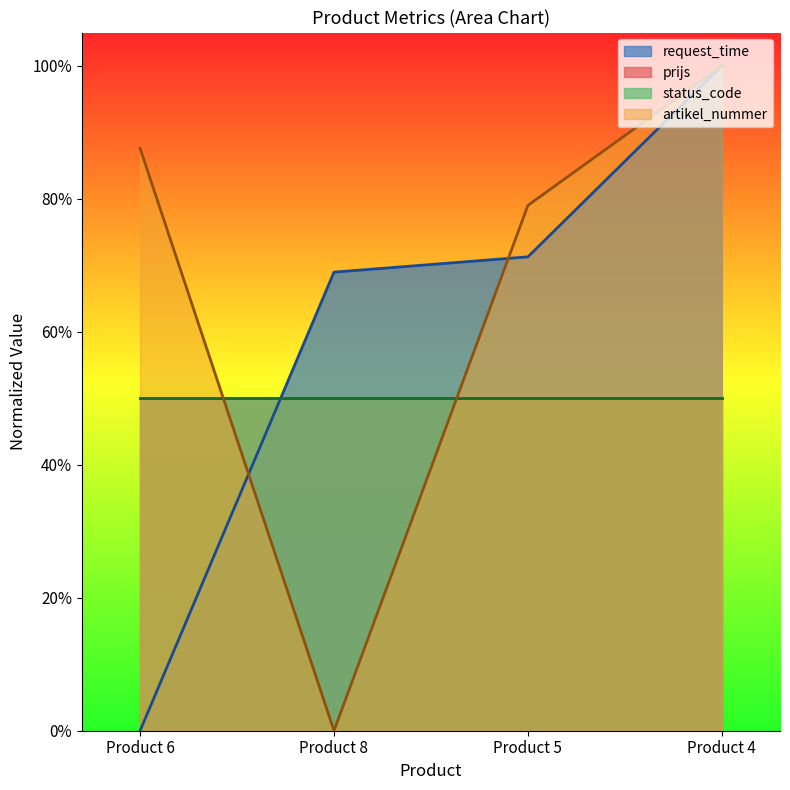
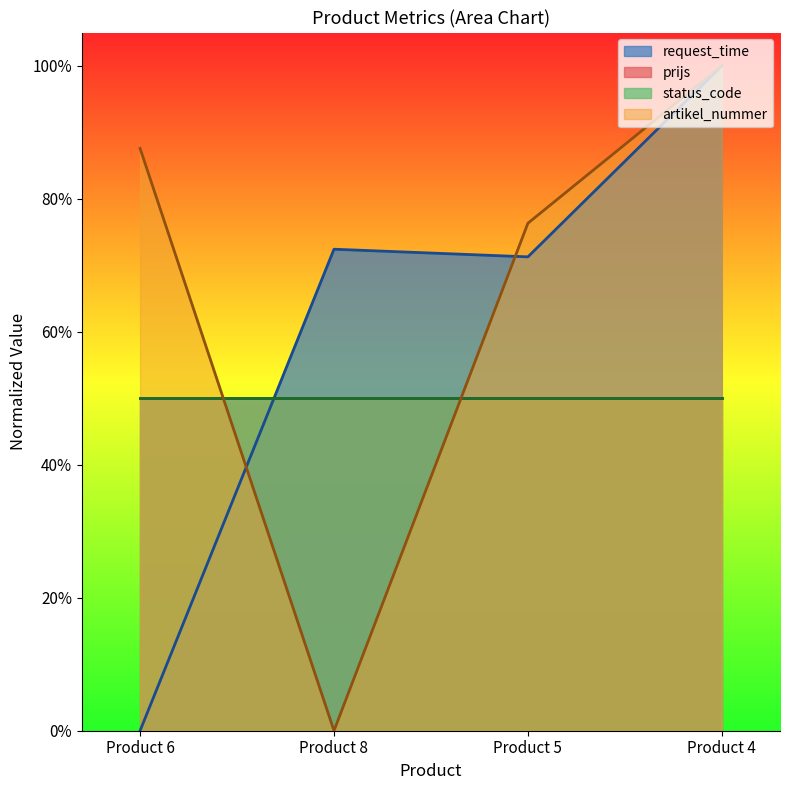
  {
    "request_time": {
      "Product 6": "0%",
-     "Product 8": "69%",
+     "Product 8": "72%",
      "Product 5": "71%"
    },
    "status_code": {
      "Product 6": "50%",
      "Product 8": "50%",
      "Product 5": "50%",
      "Product 4": "50%"
    },
    "artikel_nummer": {
      "Product 6": "88%",
      "Product 8": "0%",
-     "Product 5": "79%"
+     "Product 5": "76%"
    }
  }
